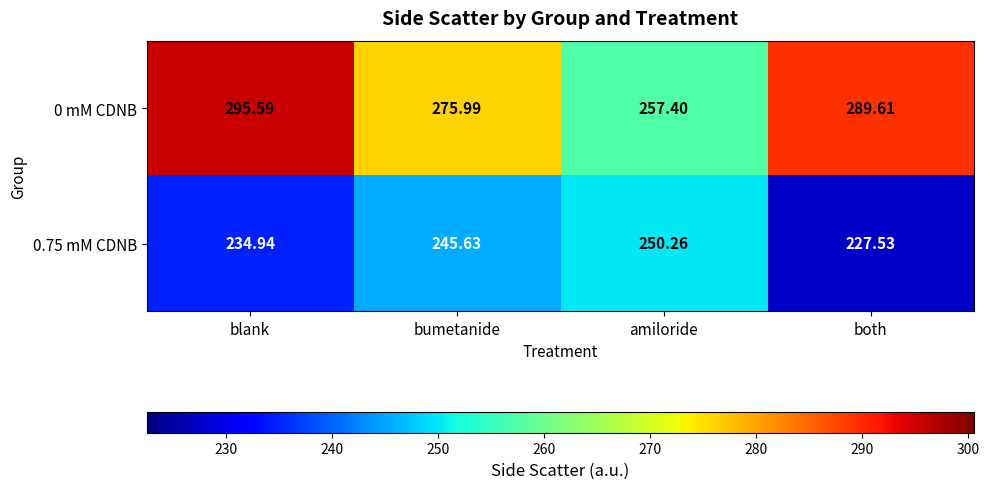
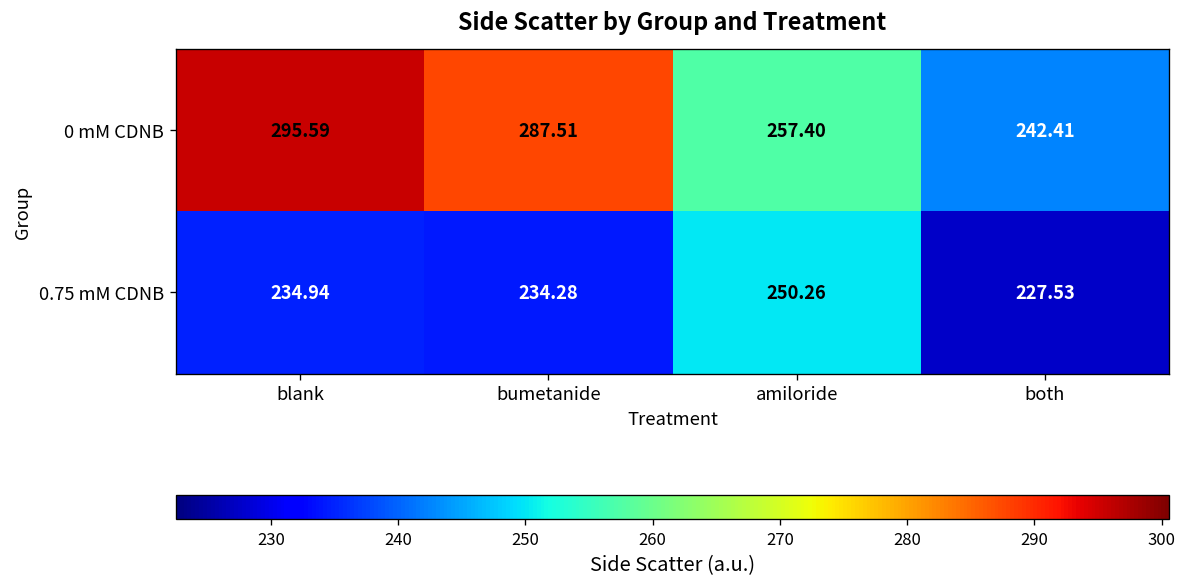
  {
    "0 mM CDNB": {
      "blank": 295.59,
-     "bumetanide": 275.99,
+     "bumetanide": 287.51,
      "amiloride": 257.40,
-     "both": 289.61
+     "both": 242.41
    },
    "0.75 mM CDNB": {
      "blank": 234.94,
-     "bumetanide": 245.63,
+     "bumetanide": 234.28,
      "amiloride": 250.26,
      "both": 227.53
    }
  }
